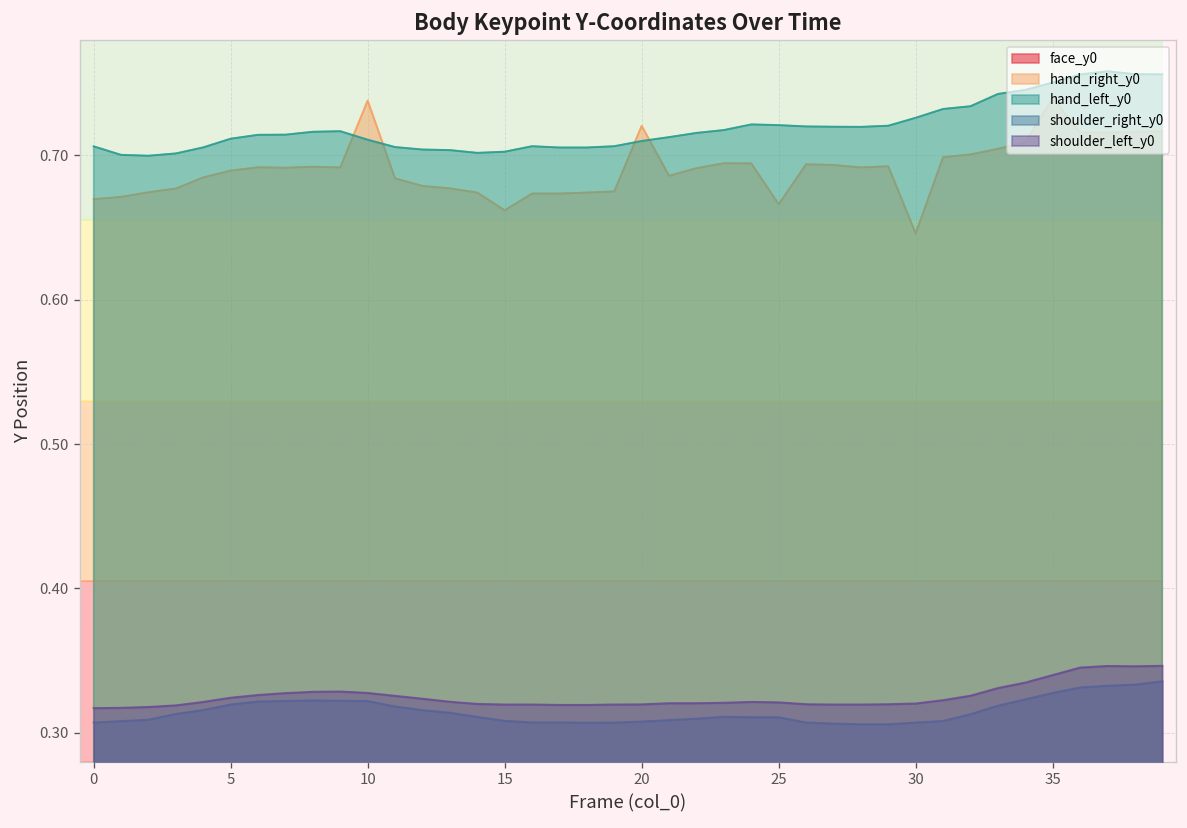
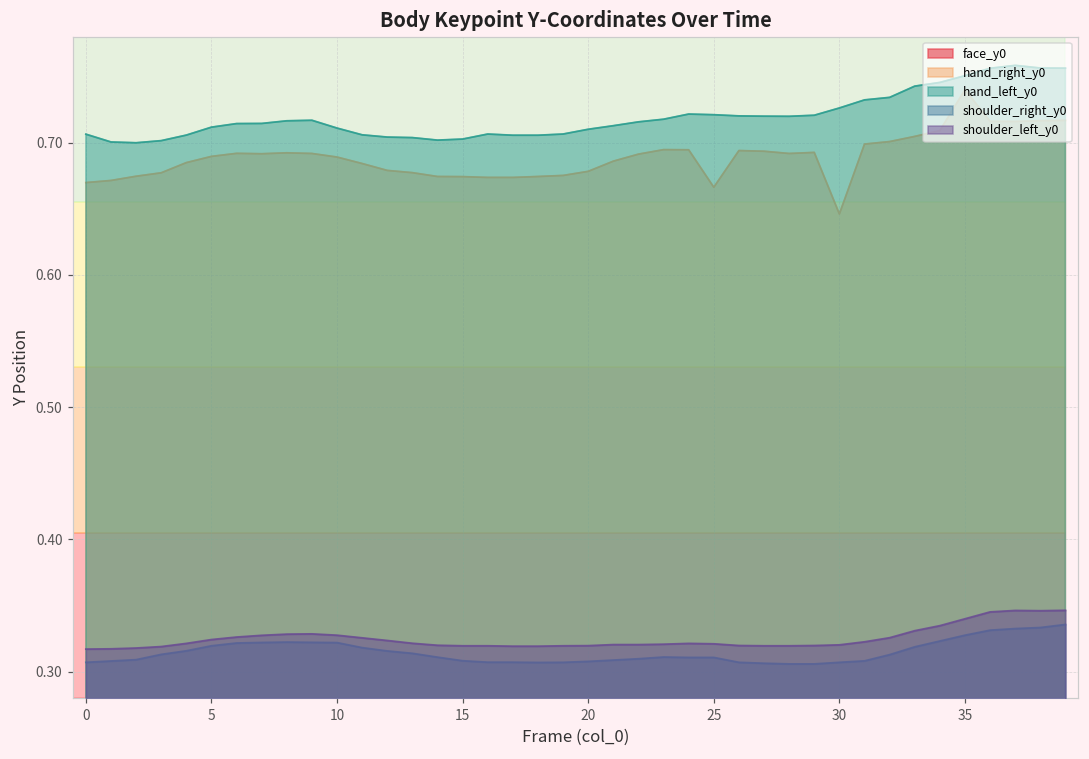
  {
    "hand_right_y0": {
      "0": 0.670,
      "5": 0.690,
-     "10": 0.738,
-     "15": 0.662,
-     "20": 0.721,
+     "10": 0.689,
+     "15": 0.674,
+     "20": 0.678,
      "25": 0.666,
      "30": 0.646
    }
  }
